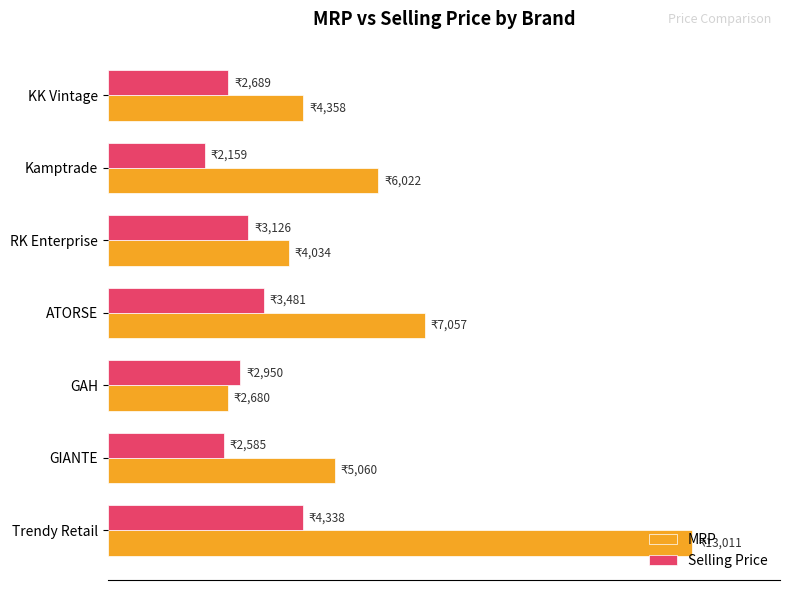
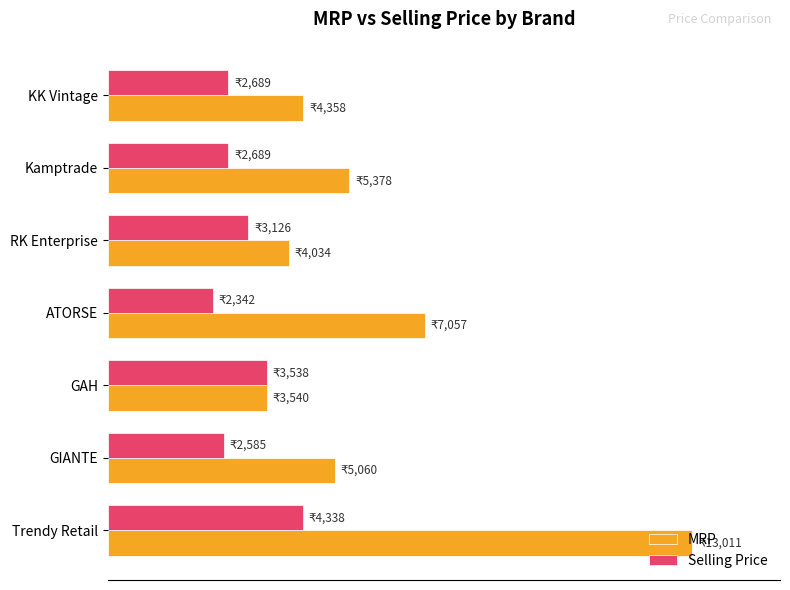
  {
    "MRP": {
      "KK Vintage": "4,358",
-     "Kamptrade": "6,022",
+     "Kamptrade": "5,378",
      "RK Enterprise": "4,034",
      "ATORSE": "7,057",
-     "GAH": "2,680",
+     "GAH": "3,540",
      "GIANTE": "5,060",
      "Trendy Retail": "13,011"
    },
    "Selling Price": {
      "KK Vintage": "2,689",
-     "Kamptrade": "2,159",
+     "Kamptrade": "2,689",
      "RK Enterprise": "3,126",
-     "ATORSE": "3,481",
-     "GAH": "2,950",
+     "ATORSE": "2,342",
+     "GAH": "3,538",
      "GIANTE": "2,585",
      "Trendy Retail": "4,338"
    }
  }
